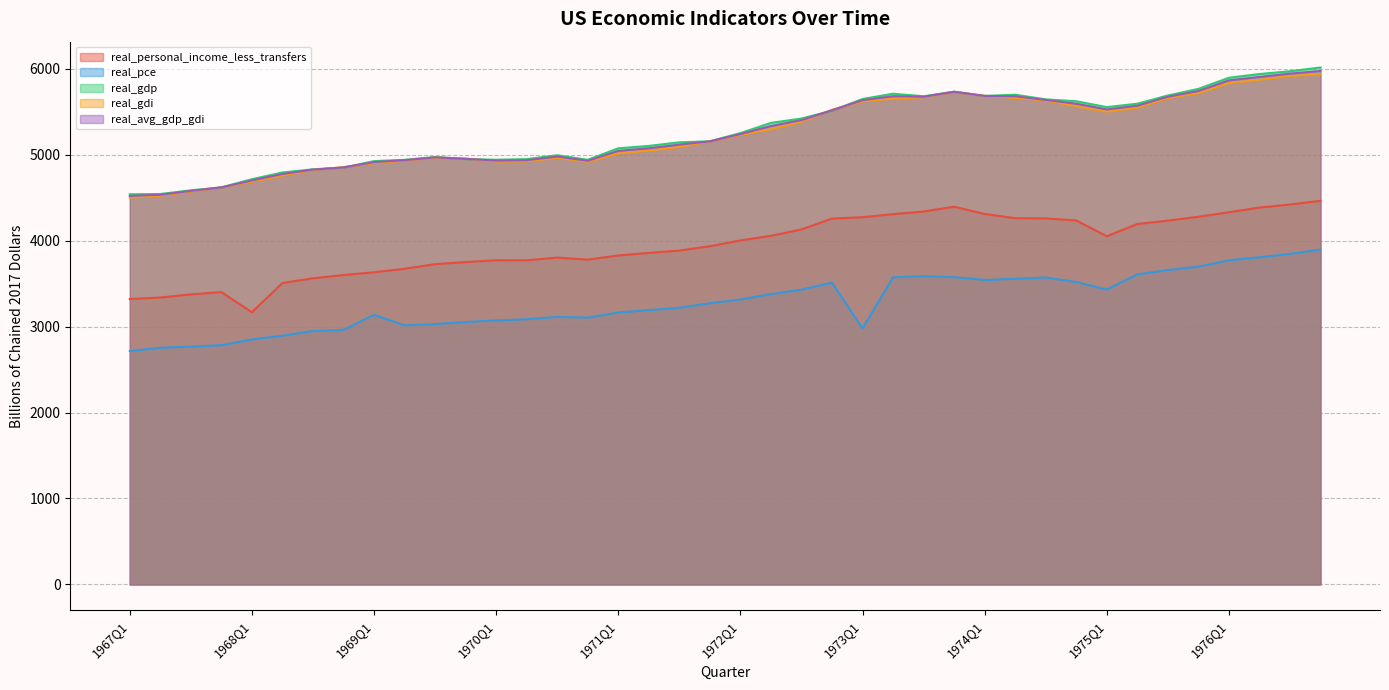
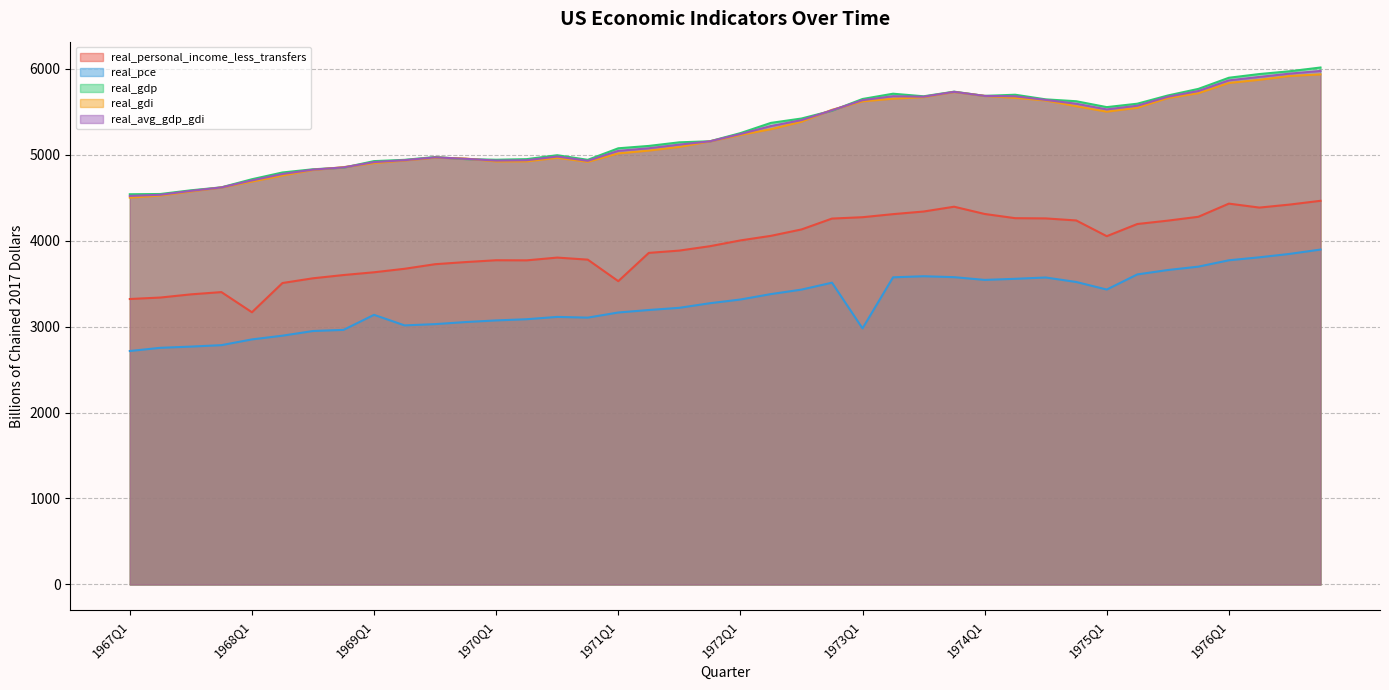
  {
    "real_personal_income_less_transfers": {
      "1967Q1": 3300,
      "1968Q1": 3200,
      "1969Q1": 3600,
      "1970Q1": 3800,
-     "1971Q1": 3800,
+     "1971Q1": 3500,
      "1972Q1": 4000,
      "1973Q1": 4300,
      "1974Q1": 4300,
      "1975Q1": 4100,
-     "1976Q1": 4300
+     "1976Q1": 4400
    },
    "real_pce": {
      "1967Q1": 2700,
      "1968Q1": 2900,
      "1969Q1": 3100,
      "1970Q1": 3100,
      "1971Q1": 3200,
      "1972Q1": 3300,
      "1973Q1": 3000,
      "1974Q1": 3500,
      "1975Q1": 3400,
      "1976Q1": 3800
    },
    "real_gdp": {
      "1976Q1": 5900
    },
    "real_gdi": {
      "1971Q1": 5000,
      "1976Q1": 5800
    },
    "real_avg_gdp_gdi": {
      "1976Q1": 5900
    }
  }
